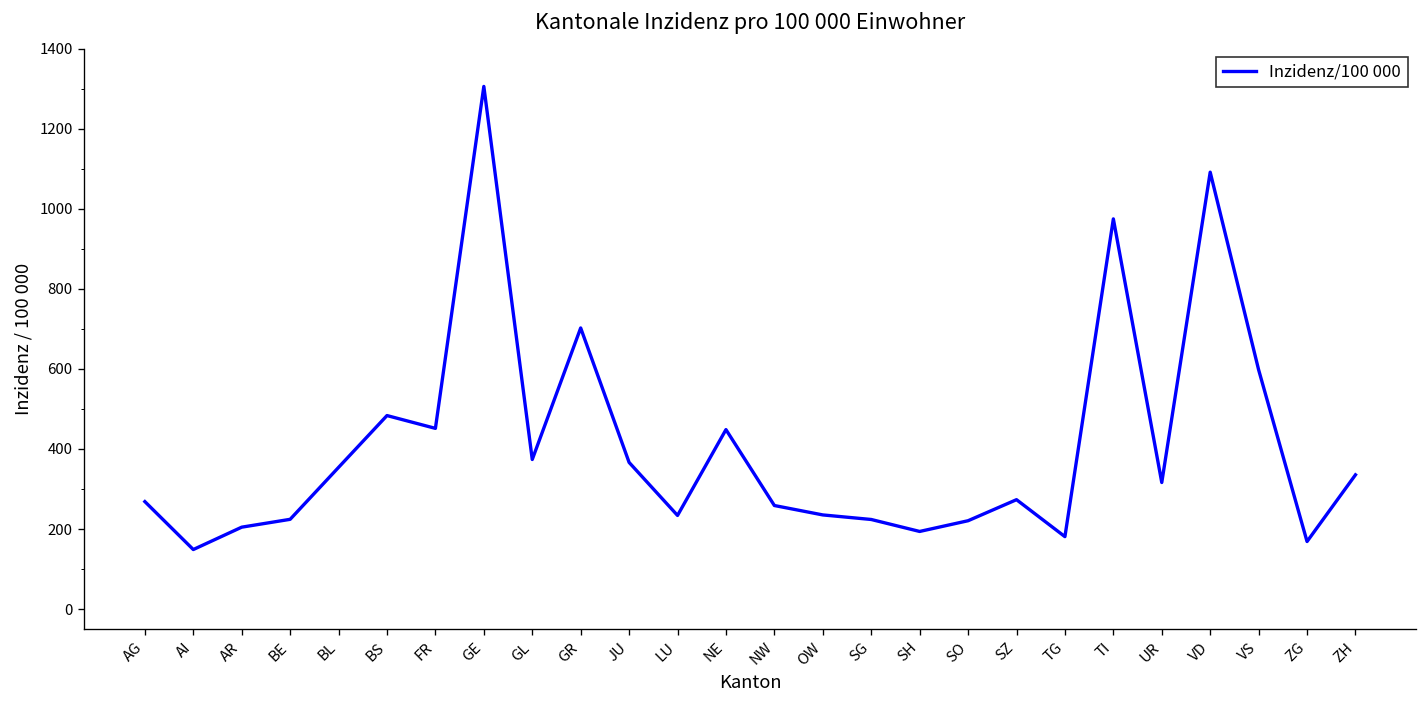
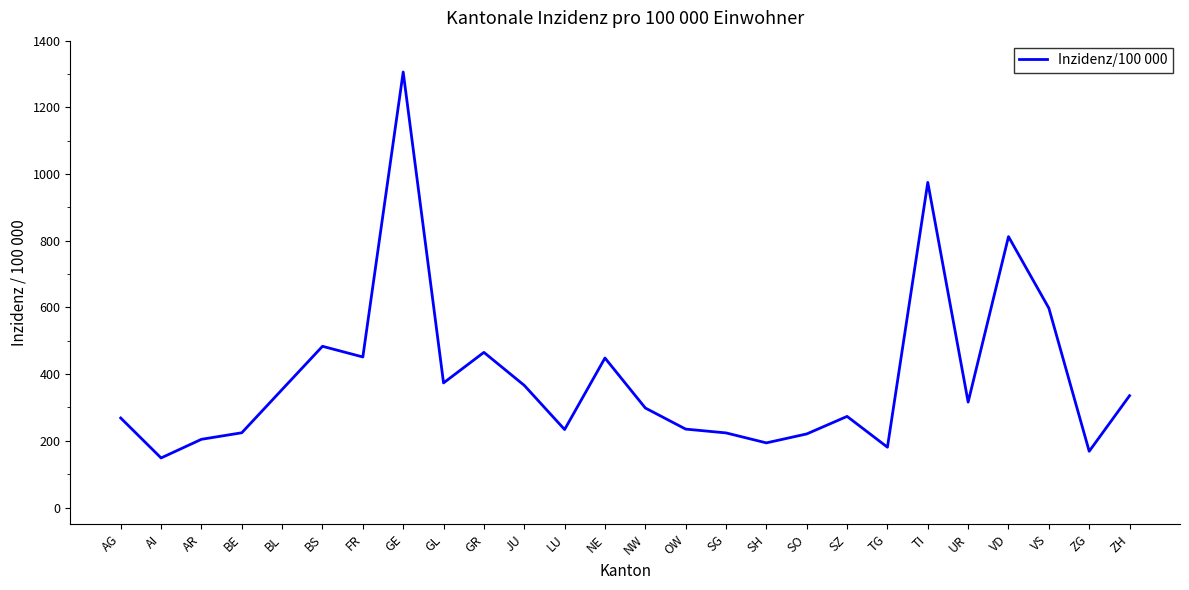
  {
    "AG": 270,
    "AI": 150,
    "AR": 200,
    "BE": 220,
    "BL": 350,
    "BS": 480,
    "FR": 450,
    "GE": 1310,
    "GL": 370,
-   "GR": 700,
+   "GR": 470,
    "JU": 370,
    "LU": 230,
    "NE": 450,
-   "NW": 260,
+   "NW": 300,
    "OW": 240,
    "SG": 220,
    "SH": 190,
    "SO": 220,
    "SZ": 270,
    "TG": 180,
    "TI": 980,
    "UR": 320,
-   "VD": 1090,
+   "VD": 810,
    "VS": 600,
    "ZG": 170,
    "ZH": 340
  }
